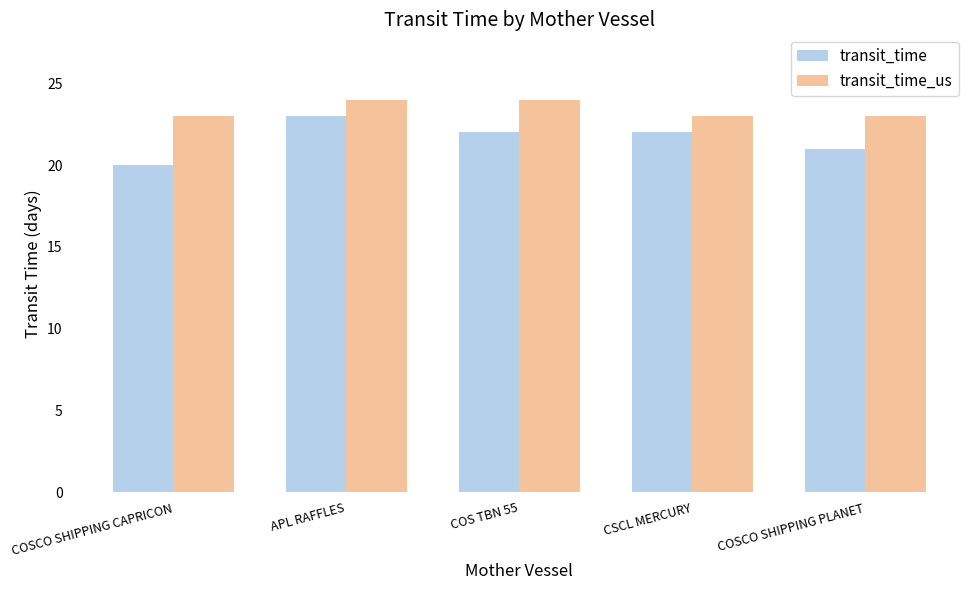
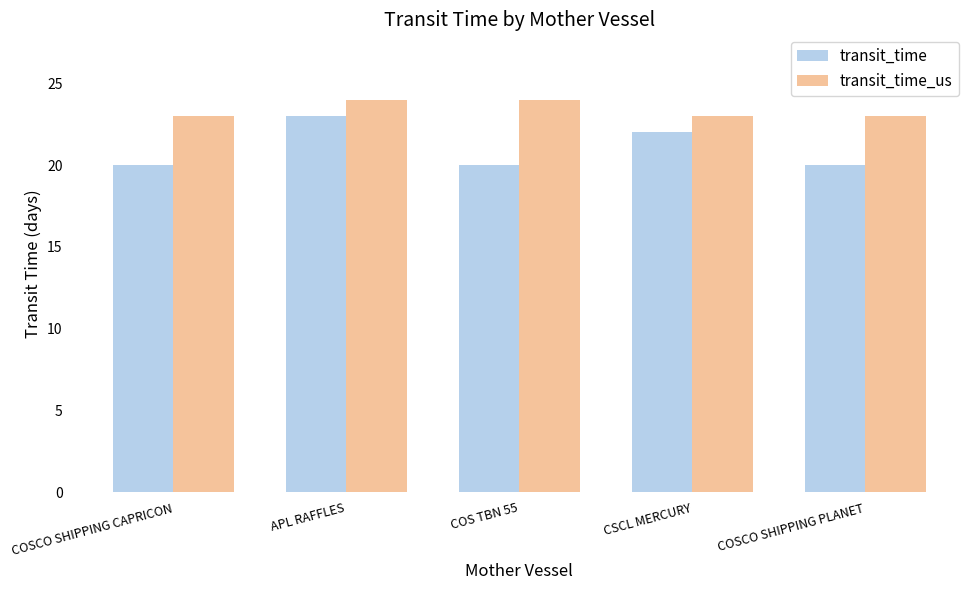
  {
    "transit_time": {
      "COSCO SHIPPING CAPRICON": 20,
      "APL RAFFLES": 23,
-     "COS TBN 55": 22,
+     "COS TBN 55": 20,
      "CSCL MERCURY": 22,
-     "COSCO SHIPPING PLANET": 21
+     "COSCO SHIPPING PLANET": 20
    },
    "transit_time_us": {
      "COSCO SHIPPING CAPRICON": 23,
      "APL RAFFLES": 24,
      "COS TBN 55": 24,
      "CSCL MERCURY": 23,
      "COSCO SHIPPING PLANET": 23
    }
  }
